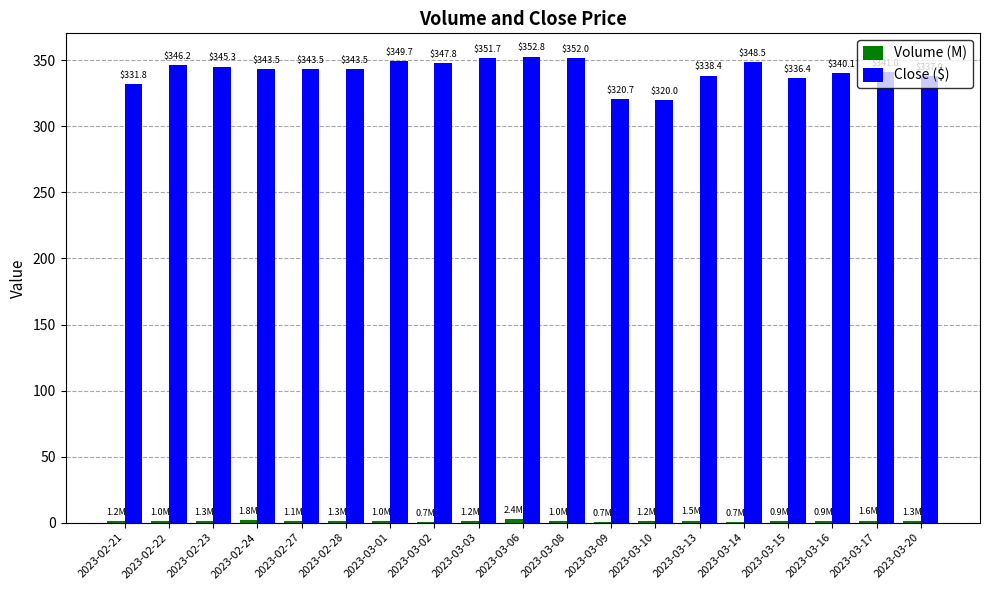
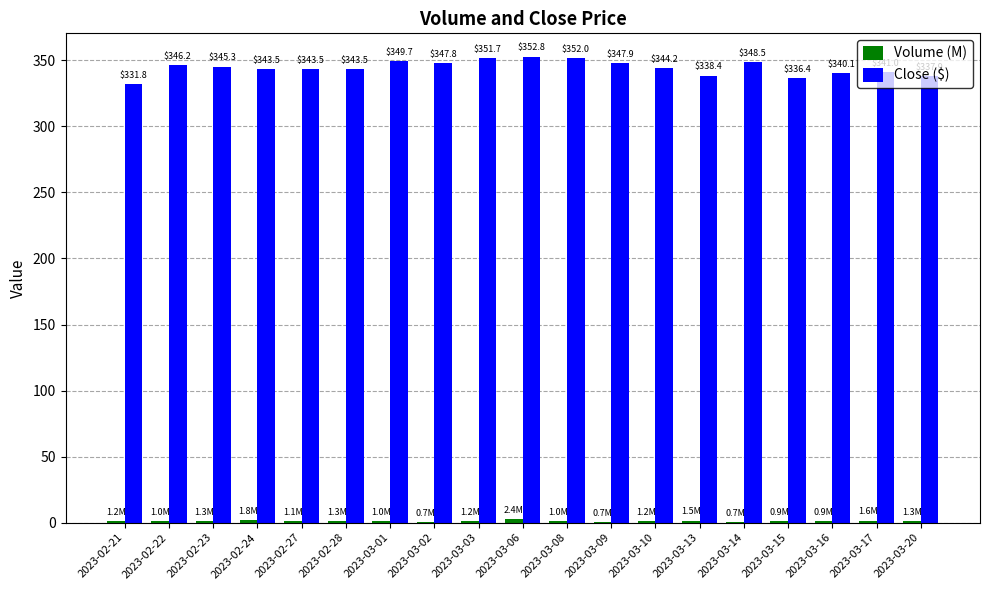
  {
    "Volume (M)": {
      "2023-02-21": "1.2M",
      "2023-02-22": "1.0M",
      "2023-02-23": "1.3M",
      "2023-02-24": "1.8M",
      "2023-02-27": "1.1M",
      "2023-02-28": "1.3M",
      "2023-03-01": "1.0M",
      "2023-03-02": "0.7M",
      "2023-03-03": "1.2M",
      "2023-03-06": "2.4M",
      "2023-03-08": "1.0M",
      "2023-03-09": "0.7M",
      "2023-03-10": "1.2M",
      "2023-03-13": "1.5M",
      "2023-03-14": "0.7M",
      "2023-03-15": "0.9M",
      "2023-03-16": "0.9M",
      "2023-03-17": "1.6M",
      "2023-03-20": "1.3M"
    },
    "Close ($)": {
      "2023-02-21": "$331.8",
      "2023-02-22": "$346.2",
      "2023-02-23": "$345.3",
      "2023-02-24": "$343.5",
      "2023-02-27": "$343.5",
      "2023-02-28": "$343.5",
      "2023-03-01": "$349.7",
      "2023-03-02": "$347.8",
      "2023-03-03": "$351.7",
      "2023-03-06": "$352.8",
      "2023-03-08": "$352.0",
-     "2023-03-09": "$320.7",
-     "2023-03-10": "$320.0",
+     "2023-03-09": "$347.9",
+     "2023-03-10": "$344.2",
      "2023-03-13": "$338.4",
      "2023-03-14": "$348.5",
      "2023-03-15": "$336.4",
      "2023-03-16": "$340.1"
    }
  }
